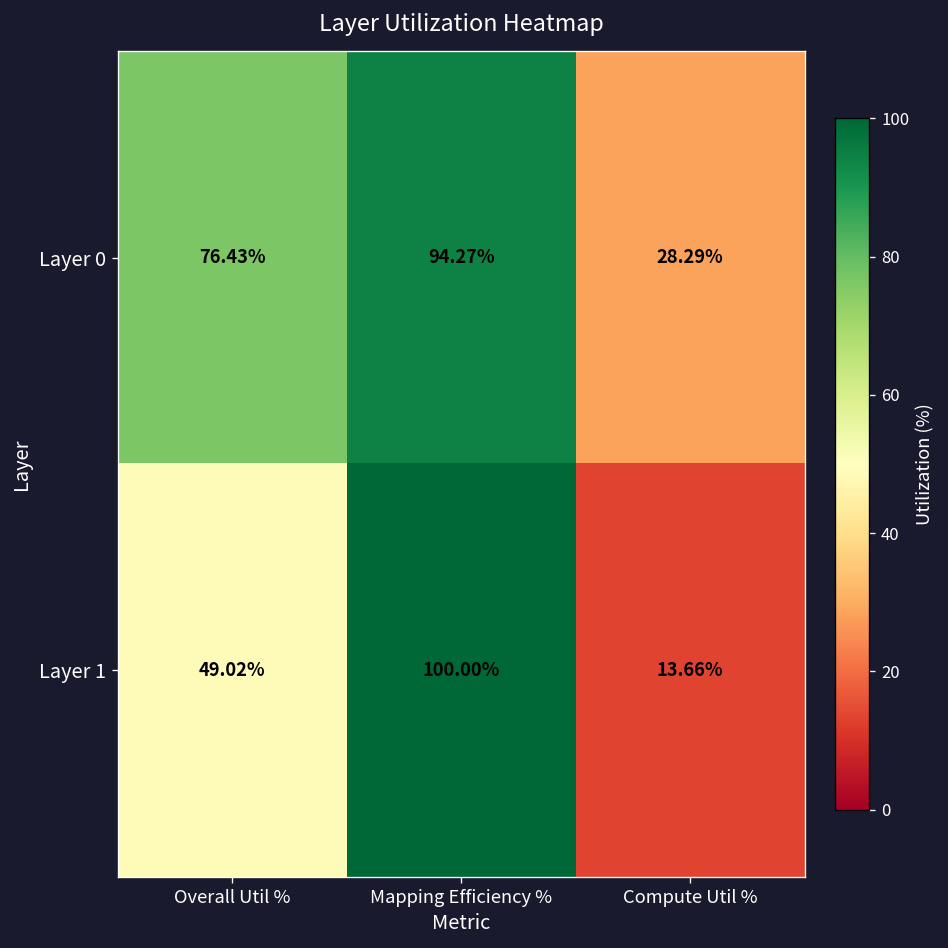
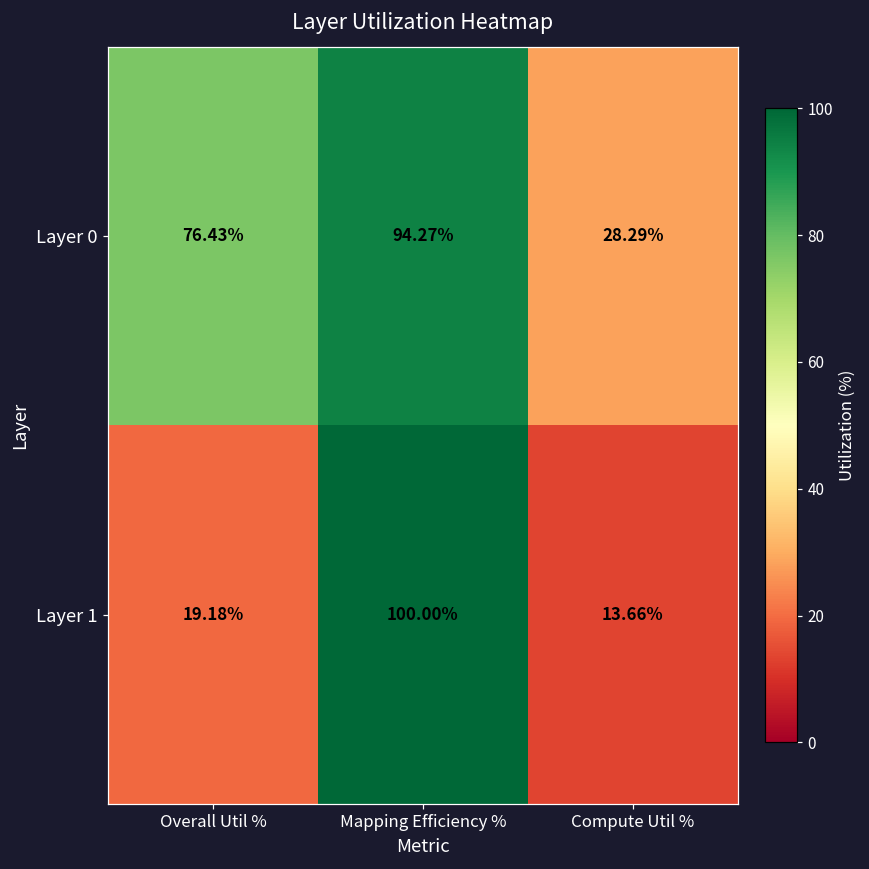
  {
    "Layer 0": {
      "Overall Util %": "76.43%",
      "Mapping Efficiency %": "94.27%",
      "Compute Util %": "28.29%"
    },
    "Layer 1": {
-     "Overall Util %": "49.02%",
+     "Overall Util %": "19.18%",
      "Mapping Efficiency %": "100.00%",
      "Compute Util %": "13.66%"
    }
  }
